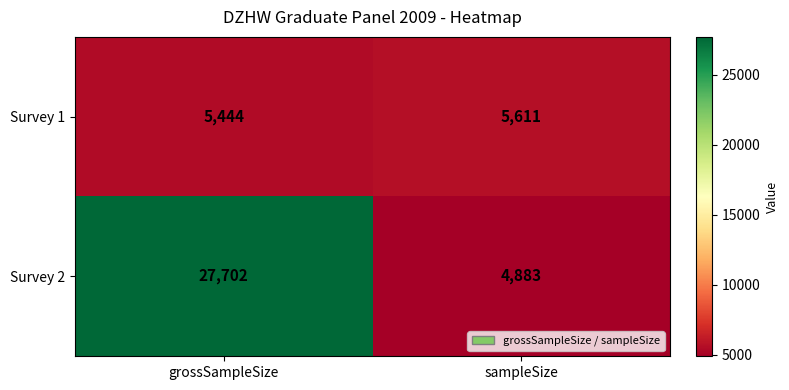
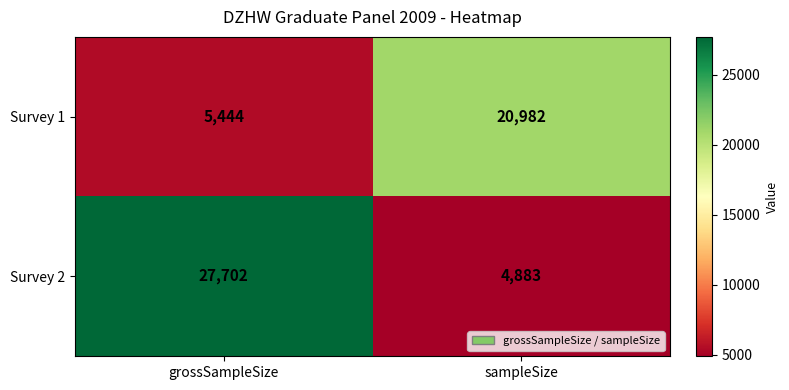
  {
    "Survey 1": {
      "grossSampleSize": "5,444",
-     "sampleSize": "5,611"
+     "sampleSize": "20,982"
    },
    "Survey 2": {
      "grossSampleSize": "27,702",
      "sampleSize": "4,883"
    }
  }
